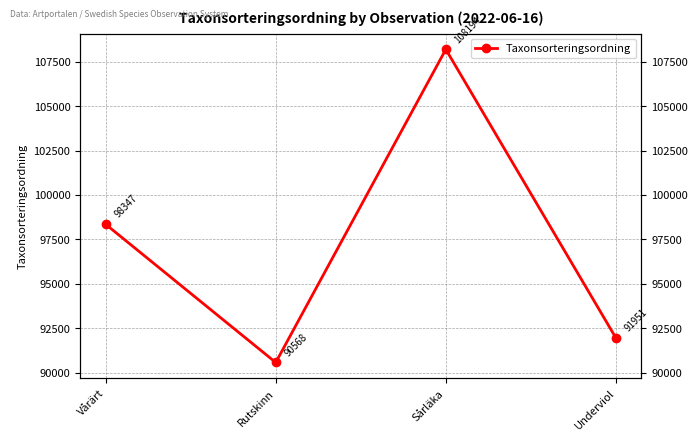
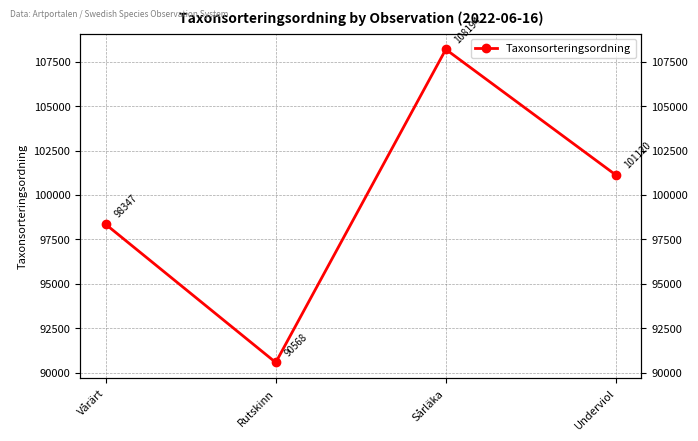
  {
    "Vårärt": 98347,
    "Rutskinn": 90568,
-   "Underviol": 91951
+   "Underviol": 101120
  }
